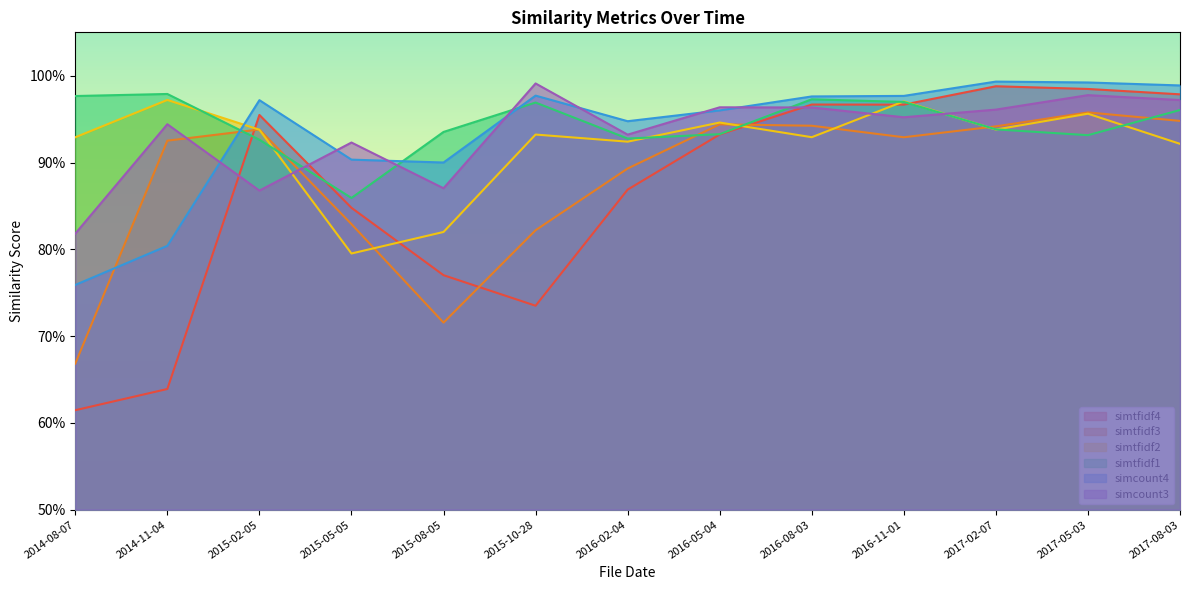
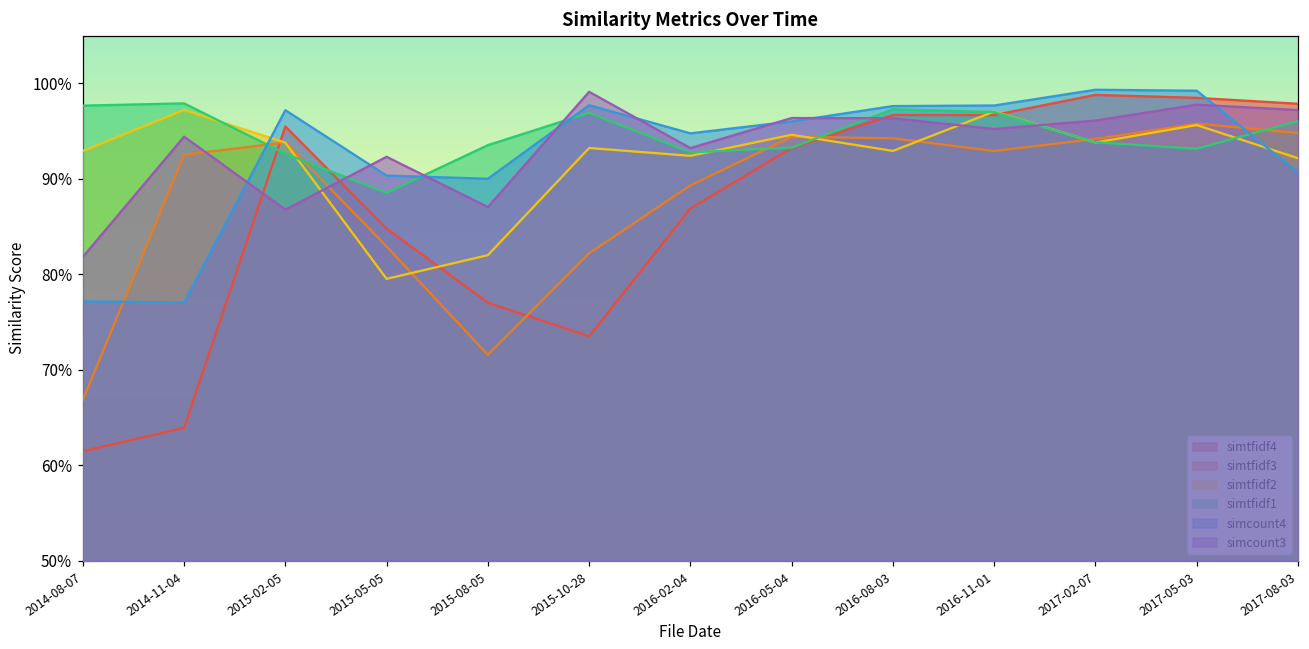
  {
    "simtfidf2": {
      "2014-08-07": "93%",
      "2014-11-04": "97%",
      "2015-05-05": "80%",
      "2015-08-05": "82%",
      "2015-10-28": "93%",
      "2016-02-04": "92%",
      "2016-08-03": "93%",
      "2017-08-03": "92%"
    },
    "simtfidf1": {
      "2014-08-07": "98%",
      "2014-11-04": "98%",
      "2015-02-05": "93%",
-     "2015-05-05": "86%",
+     "2015-05-05": "89%",
      "2015-08-05": "94%",
      "2015-10-28": "97%",
      "2016-02-04": "93%",
      "2016-08-03": "97%",
      "2017-05-03": "93%",
      "2017-08-03": "96%"
    },
    "simcount4": {
-     "2014-08-07": "76%",
-     "2014-11-04": "80%",
+     "2014-08-07": "77%",
+     "2014-11-04": "77%",
      "2015-02-05": "97%",
      "2015-05-05": "90%",
      "2015-08-05": "90%",
      "2015-10-28": "98%",
      "2016-02-04": "95%",
      "2016-05-04": "96%",
      "2016-08-03": "98%",
      "2016-11-01": "98%",
      "2017-02-07": "99%",
      "2017-05-03": "99%",
-     "2017-08-03": "99%"
+     "2017-08-03": "91%"
    },
    "simcount3": {
      "2014-08-07": "82%",
      "2014-11-04": "94%",
      "2015-02-05": "87%",
      "2015-05-05": "92%",
      "2015-08-05": "87%",
      "2015-10-28": "99%",
      "2016-02-04": "93%",
      "2016-05-04": "96%",
      "2016-08-03": "96%",
      "2016-11-01": "95%",
      "2017-02-07": "96%",
      "2017-05-03": "98%",
      "2017-08-03": "97%"
    }
  }
